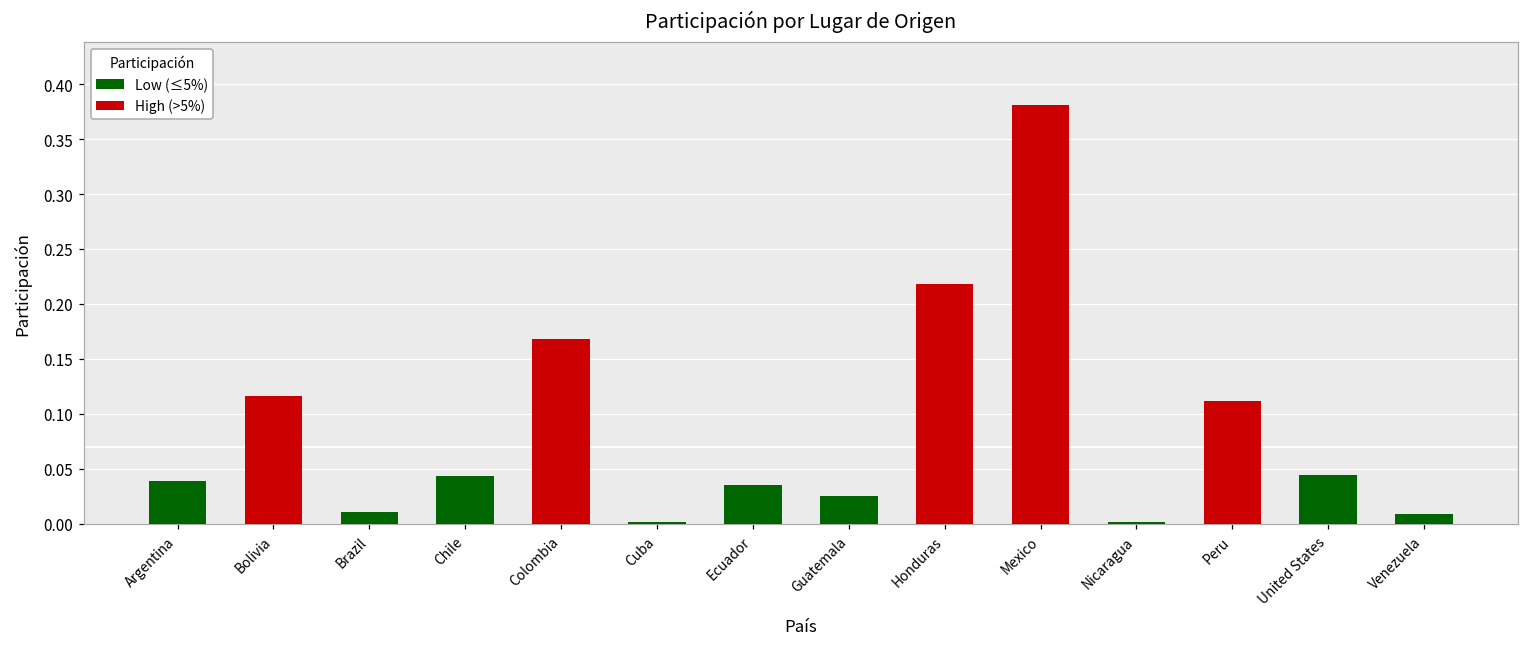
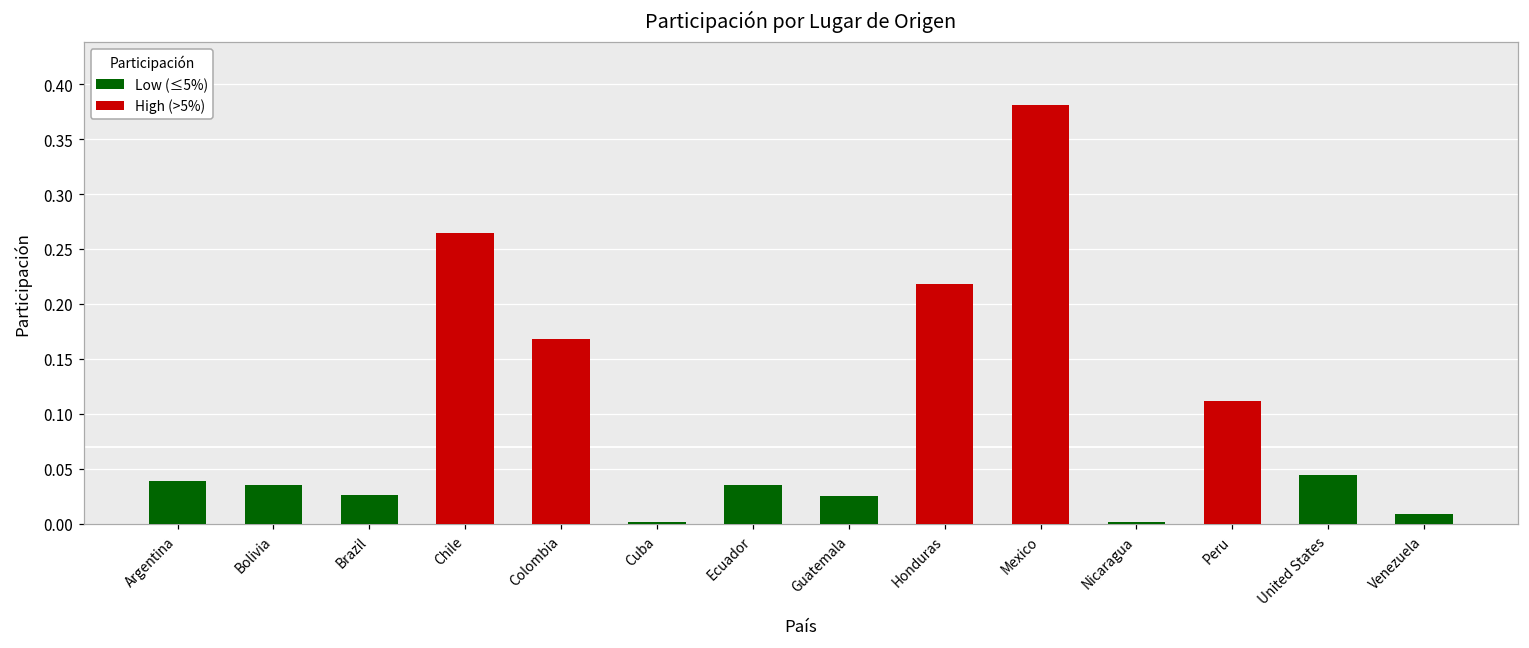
  {
    "Argentina": 0.04,
-   "Bolivia": 0.12,
-   "Brazil": 0.01,
-   "Chile": 0.04,
+   "Bolivia": 0.04,
+   "Brazil": 0.03,
+   "Chile": 0.26,
    "Colombia": 0.17,
    "Ecuador": 0.04,
    "Guatemala": 0.02,
    "Honduras": 0.22,
    "Mexico": 0.38,
    "Peru": 0.11,
    "United States": 0.04,
    "Venezuela": 0.01
  }
